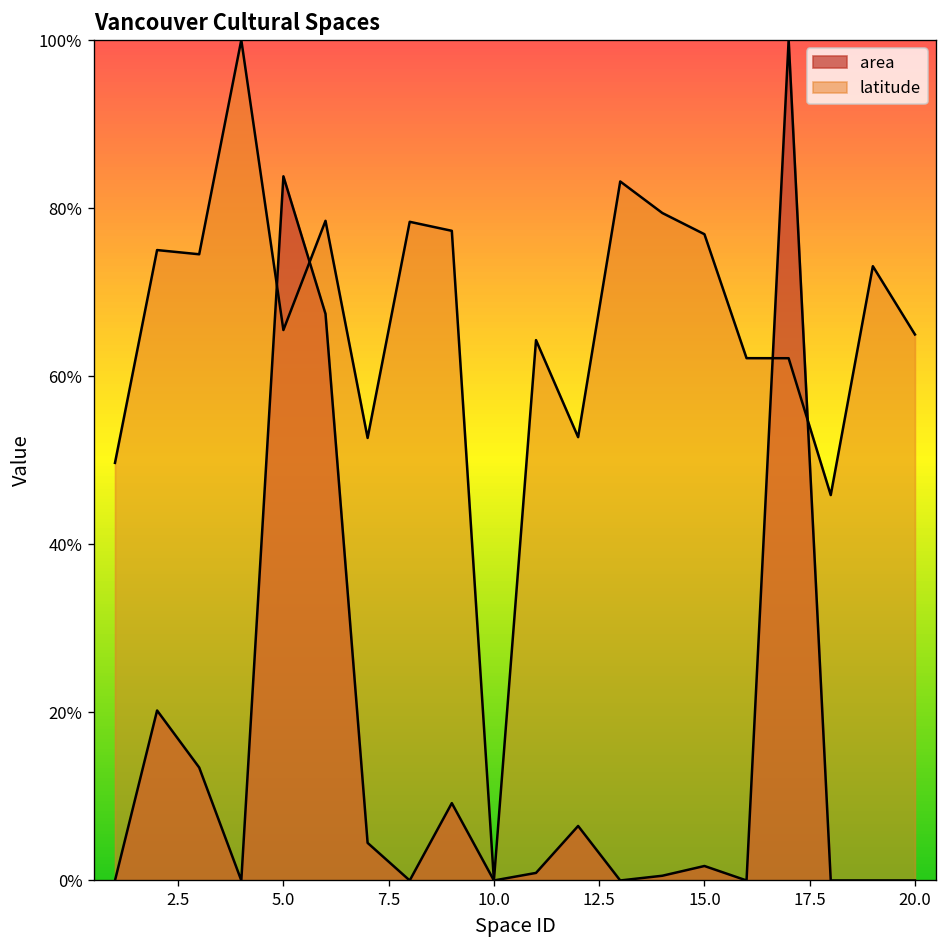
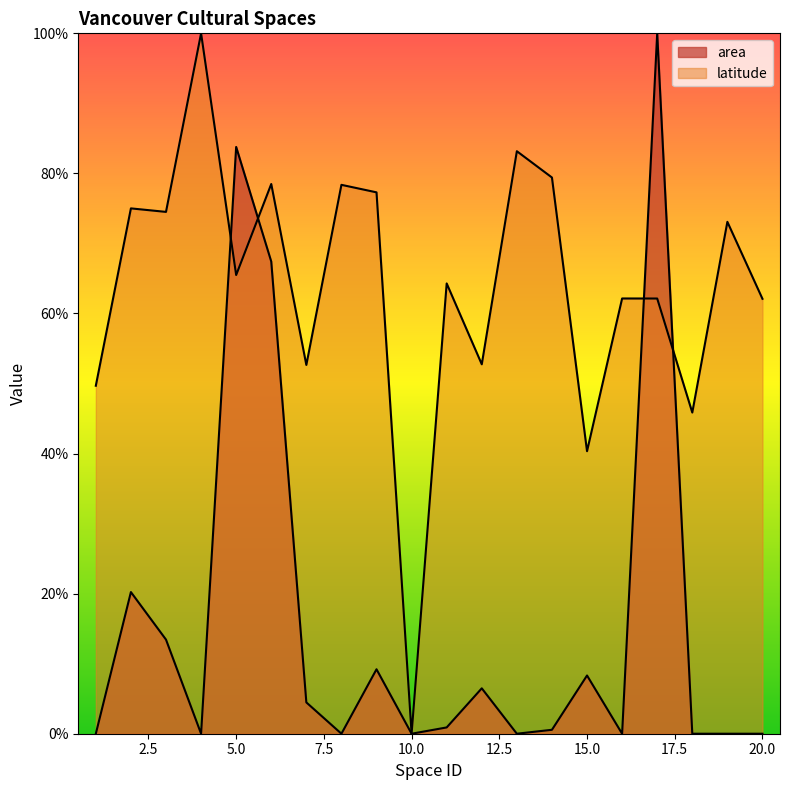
  {
    "area": {
      "5.0": "84%",
-     "15.0": "2%",
+     "15.0": "8%",
      "20.0": "0%"
    },
    "latitude": {
      "5.0": "65%",
-     "15.0": "77%",
-     "20.0": "65%"
+     "15.0": "40%",
+     "20.0": "62%"
    }
  }
